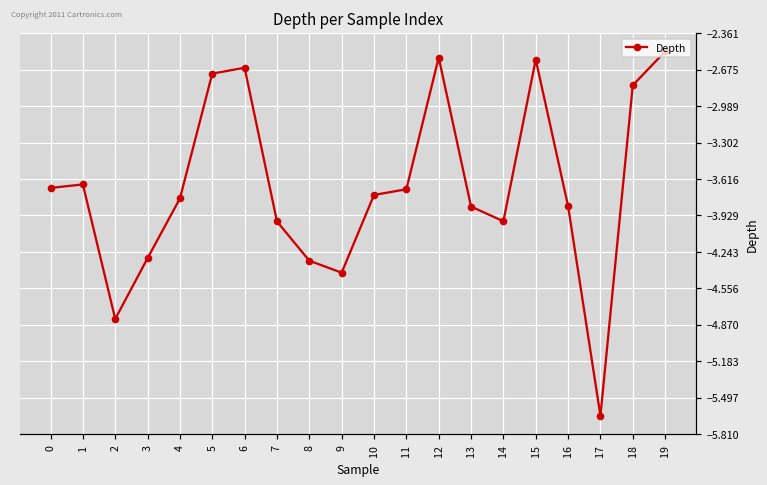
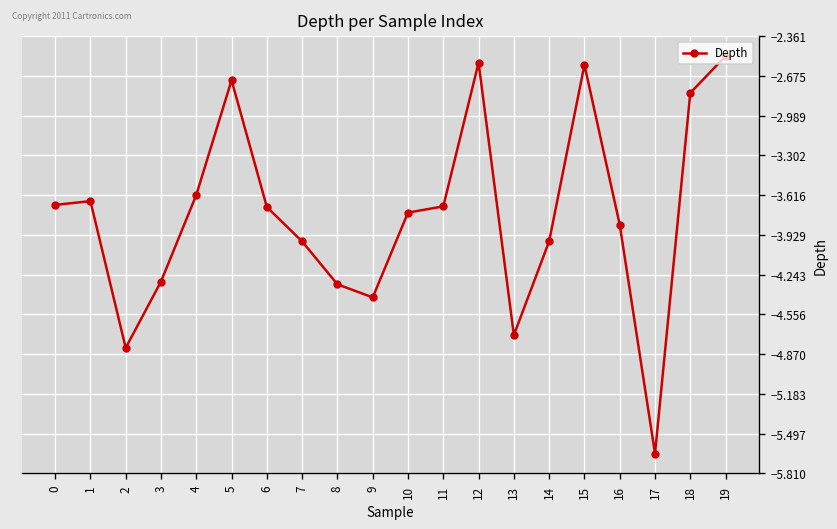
  {
    "0": -3.69,
    "1": -3.66,
    "2": -4.82,
    "3": -4.30,
-   "4": -3.78,
+   "4": -3.61,
    "5": -2.71,
-   "6": -2.66,
+   "6": -3.71,
    "7": -3.98,
    "8": -4.32,
    "9": -4.42,
    "10": -3.75,
    "11": -3.70,
    "12": -2.57,
-   "13": -3.85,
+   "13": -4.72,
    "14": -3.98,
    "15": -2.59,
    "16": -3.85,
    "17": -5.65,
    "18": -2.81
  }
